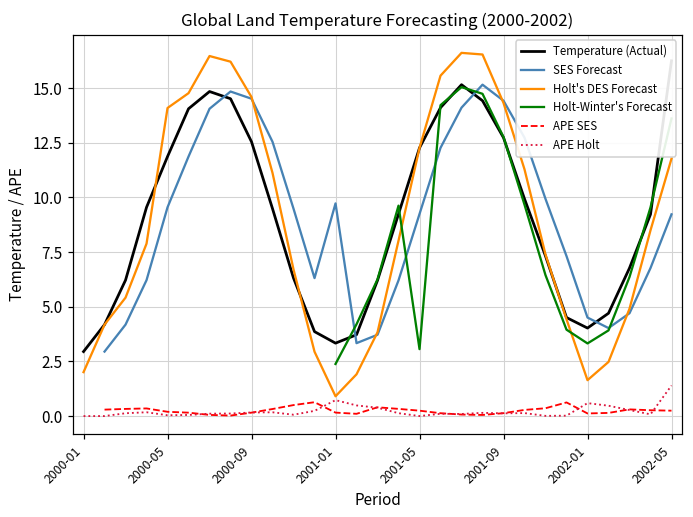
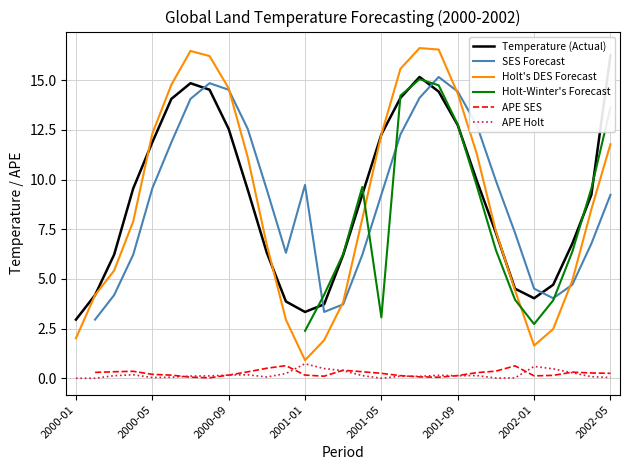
  {
    "Temperature (Actual)": {
      "2000-01": 3.0,
      "2000-05": 11.9,
      "2000-09": 12.5,
      "2001-01": 3.3,
      "2002-01": 4.0
    },
    "SES Forecast": {
      "2000-05": 9.6,
      "2001-01": 9.7,
      "2001-05": 9.2,
      "2002-01": 4.5,
      "2002-05": 9.2
    },
    "Holt's DES Forecast": {
      "2000-01": 2.0,
-     "2000-05": 14.1,
+     "2000-05": 12.3,
      "2001-01": 0.9,
      "2002-01": 1.6,
      "2002-05": 11.8
    },
    "Holt-Winter's Forecast": {
      "2001-01": 2.4,
      "2001-05": 3.1,
-     "2002-01": 3.3
+     "2002-01": 2.7
    },
    "APE SES": {
      "2000-05": 0.2,
      "2001-01": 0.2,
      "2001-05": 0.2,
      "2002-01": 0.1,
      "2002-05": 0.2
    },
    "APE Holt": {
      "2000-01": 0.0,
      "2000-05": 0.0,
      "2001-01": 0.7,
      "2001-05": 0.0,
      "2002-01": 0.6,
-     "2002-05": 1.4
+     "2002-05": 0.0
    }
  }
